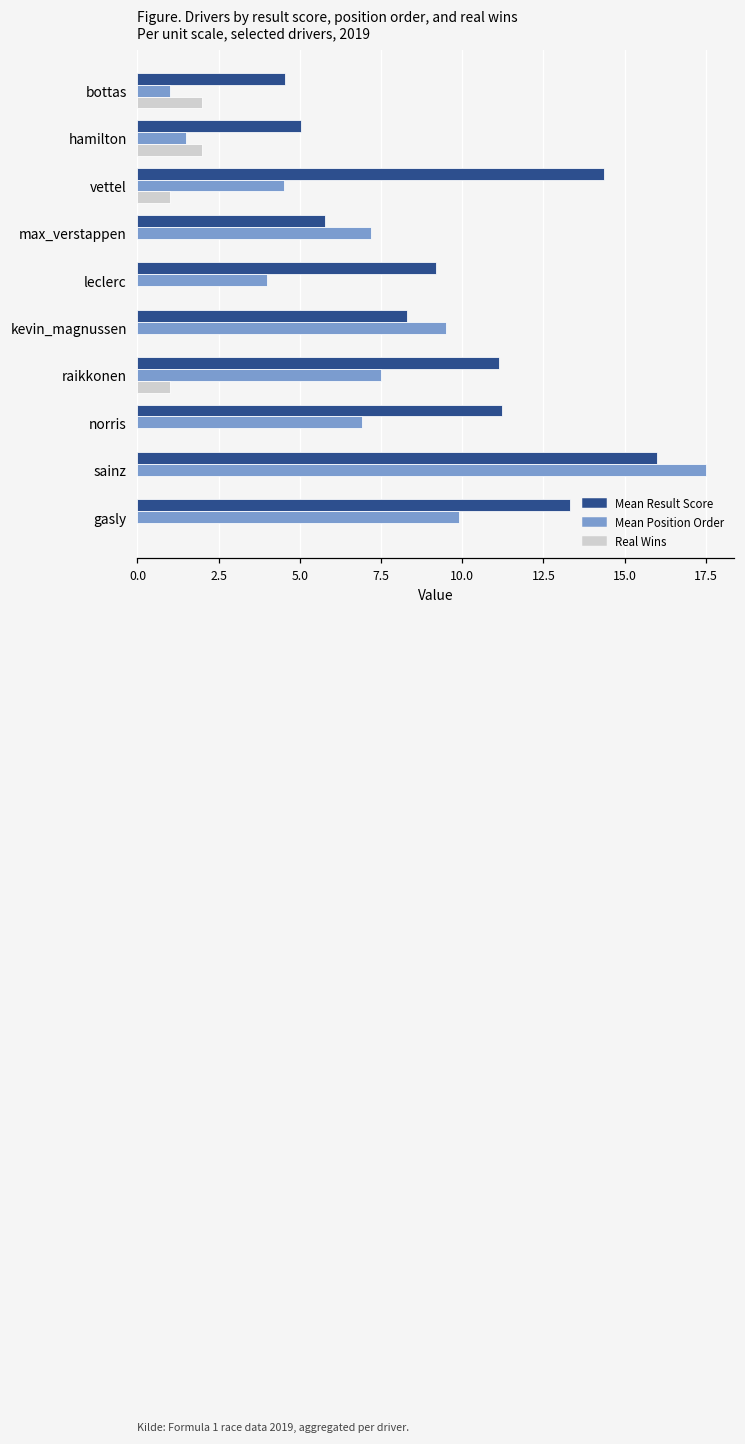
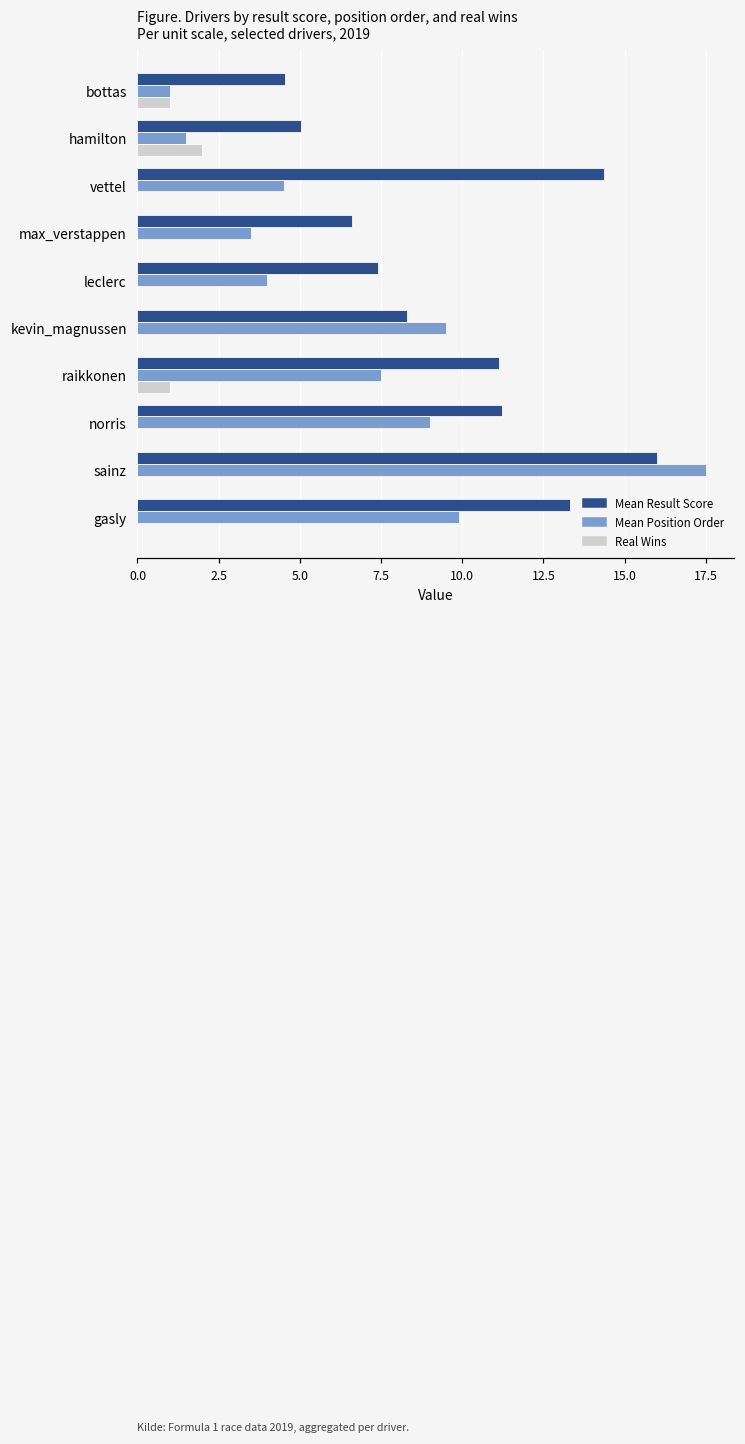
  {
    "Mean Result Score": {
      "bottas": 4.5,
      "hamilton": 5.0,
      "vettel": 14.4,
-     "max_verstappen": 5.8,
-     "leclerc": 9.2,
+     "max_verstappen": 6.6,
+     "leclerc": 7.4,
      "kevin_magnussen": 8.3,
      "raikkonen": 11.1,
      "norris": 11.2,
      "sainz": 16.0,
      "gasly": 13.3
    },
    "Mean Position Order": {
      "bottas": 1.0,
      "hamilton": 1.5,
      "vettel": 4.5,
-     "max_verstappen": 7.2,
+     "max_verstappen": 3.5,
      "leclerc": 4.0,
      "kevin_magnussen": 9.5,
      "raikkonen": 7.5,
-     "norris": 6.9,
+     "norris": 9.0,
      "sainz": 17.5,
      "gasly": 9.9
    },
    "Real Wins": {
-     "bottas": 2,
+     "bottas": 1,
      "hamilton": 2,
-     "vettel": 1,
+     "vettel": 0,
      "max_verstappen": 0,
      "leclerc": 0,
      "kevin_magnussen": 0,
      "raikkonen": 1,
      "norris": 0,
      "sainz": 0,
      "gasly": 0
    }
  }
